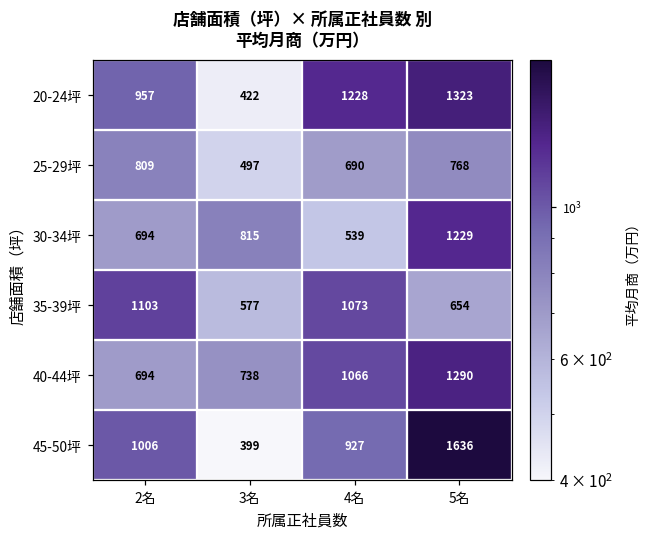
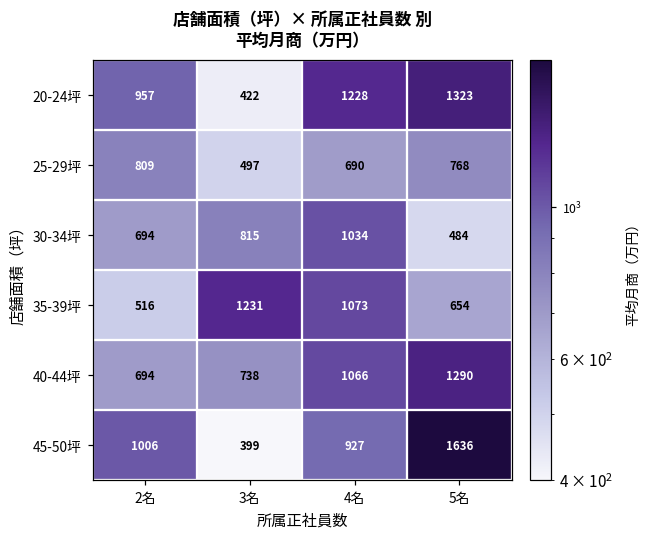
  {
    "20-24坪": {
      "2名": 957,
      "3名": 422,
      "4名": 1228,
      "5名": 1323
    },
    "25-29坪": {
      "2名": 809,
      "3名": 497,
      "4名": 690,
      "5名": 768
    },
    "30-34坪": {
      "2名": 694,
      "3名": 815,
-     "4名": 539,
-     "5名": 1229
+     "4名": 1034,
+     "5名": 484
    },
    "35-39坪": {
-     "2名": 1103,
-     "3名": 577,
+     "2名": 516,
+     "3名": 1231,
      "4名": 1073,
      "5名": 654
    },
    "40-44坪": {
      "2名": 694,
      "3名": 738,
      "4名": 1066,
      "5名": 1290
    },
    "45-50坪": {
      "2名": 1006,
      "3名": 399,
      "4名": 927,
      "5名": 1636
    }
  }
